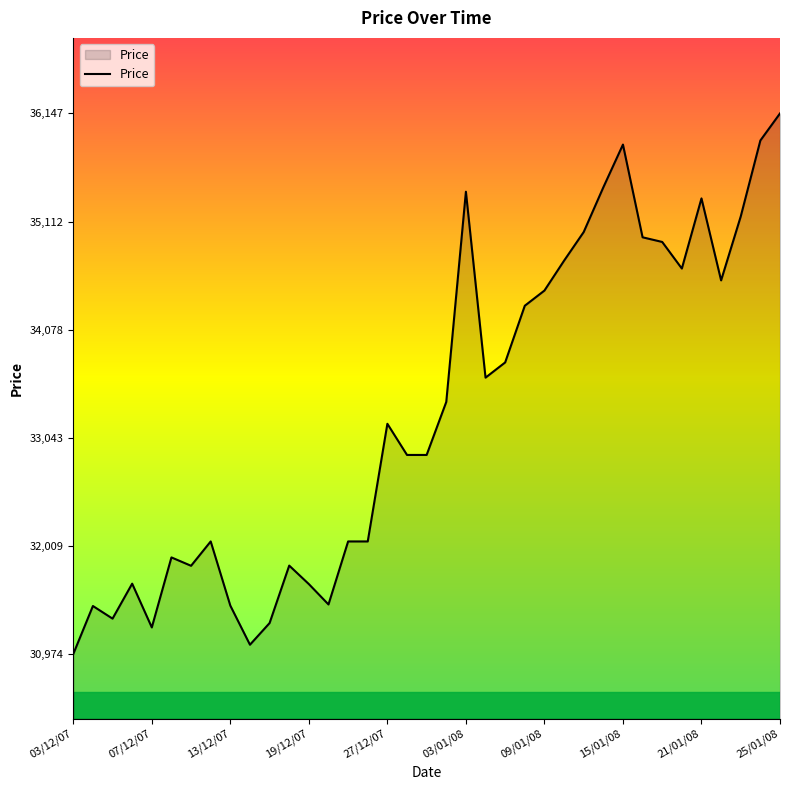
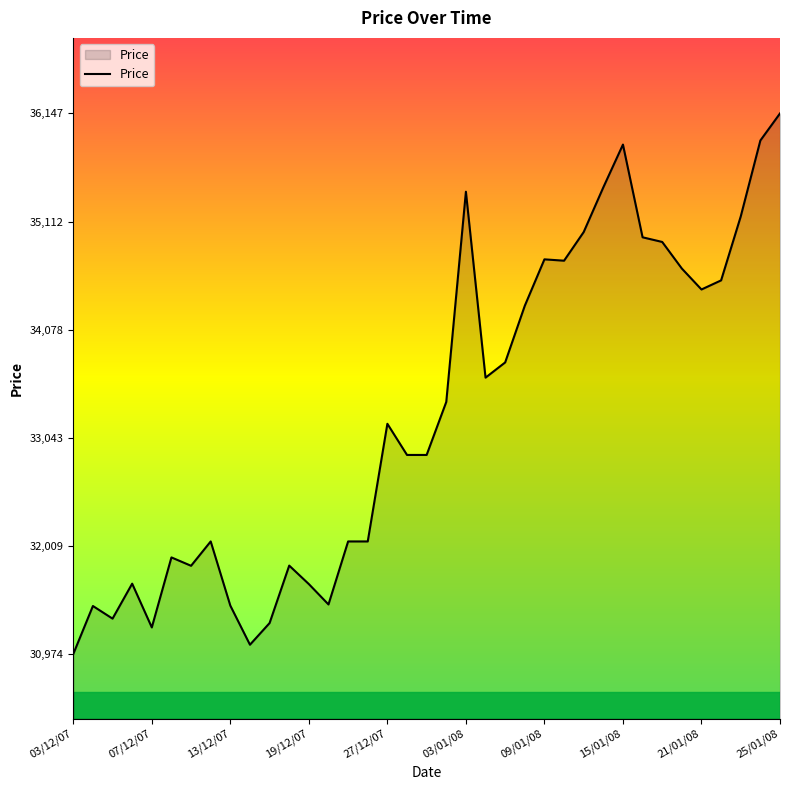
  {
    "03/12/07": "30,970",
    "07/12/07": "31,230",
    "13/12/07": "31,440",
    "19/12/07": "31,640",
    "27/12/07": "33,180",
    "03/01/08": "35,400",
-   "09/01/08": "34,450",
+   "09/01/08": "34,750",
    "15/01/08": "35,850",
-   "21/01/08": "35,330",
+   "21/01/08": "34,460",
    "25/01/08": "36,150"
  }
